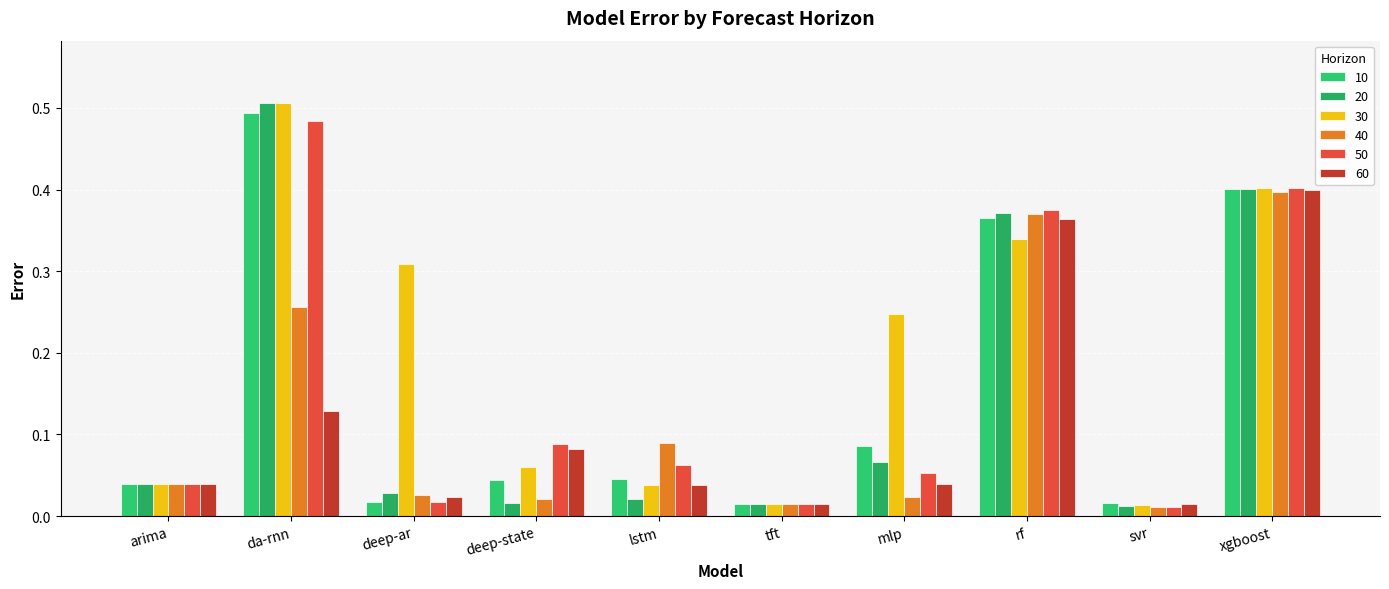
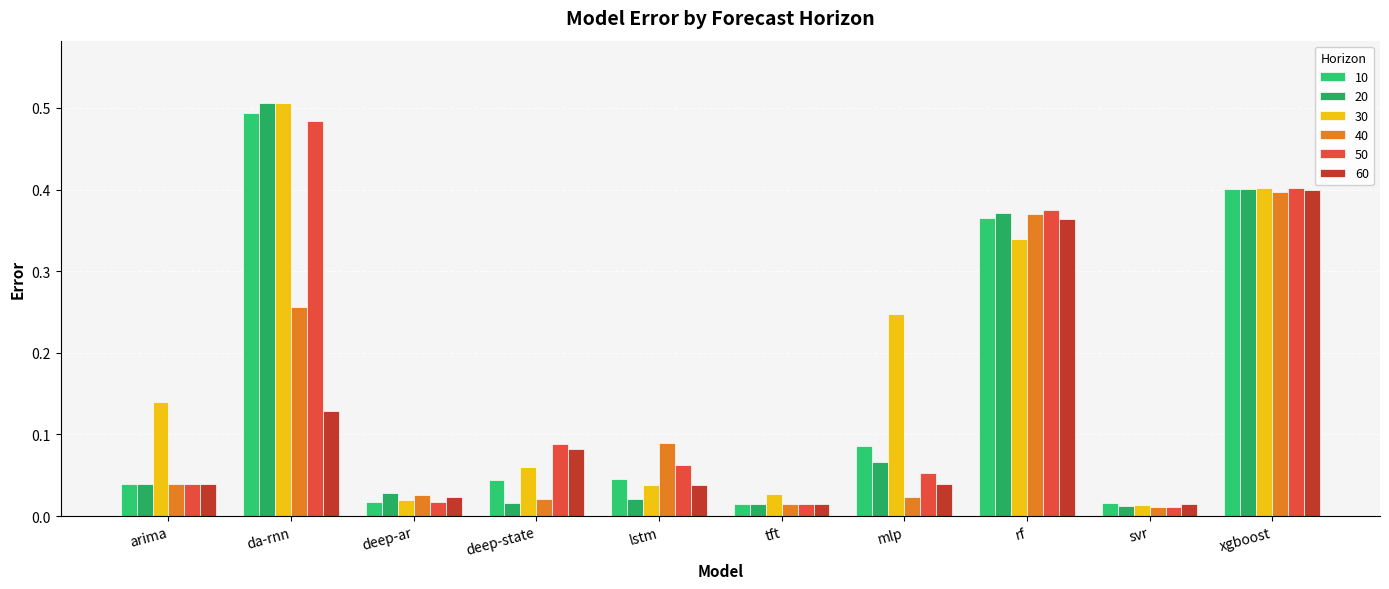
  {
    "30": {
-     "arima": 0.04,
+     "arima": 0.14,
      "da-rnn": 0.51,
-     "deep-ar": 0.31,
+     "deep-ar": 0.02,
      "deep-state": 0.06,
      "lstm": 0.04,
-     "tft": 0.02,
+     "tft": 0.03,
      "mlp": 0.25,
      "rf": 0.34,
      "svr": 0.01,
      "xgboost": 0.40
    }
  }
